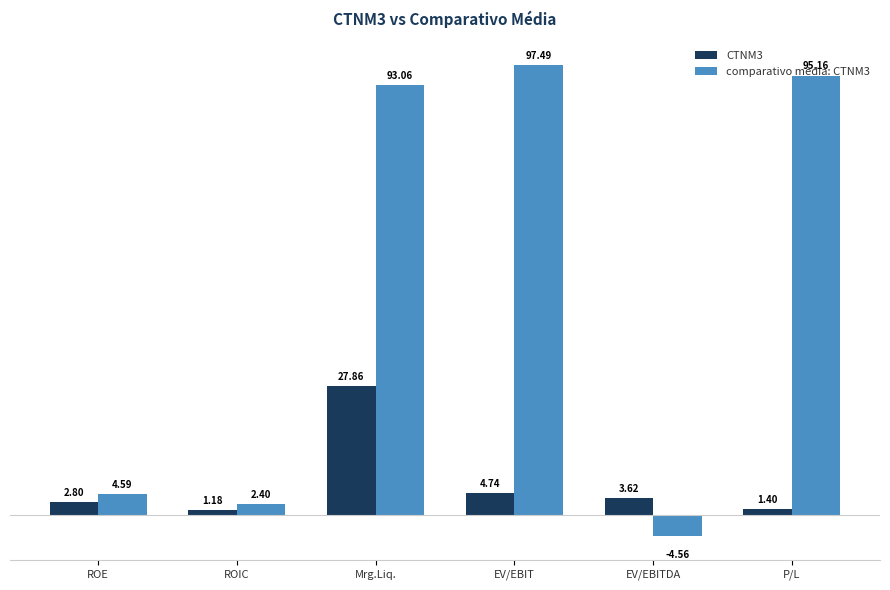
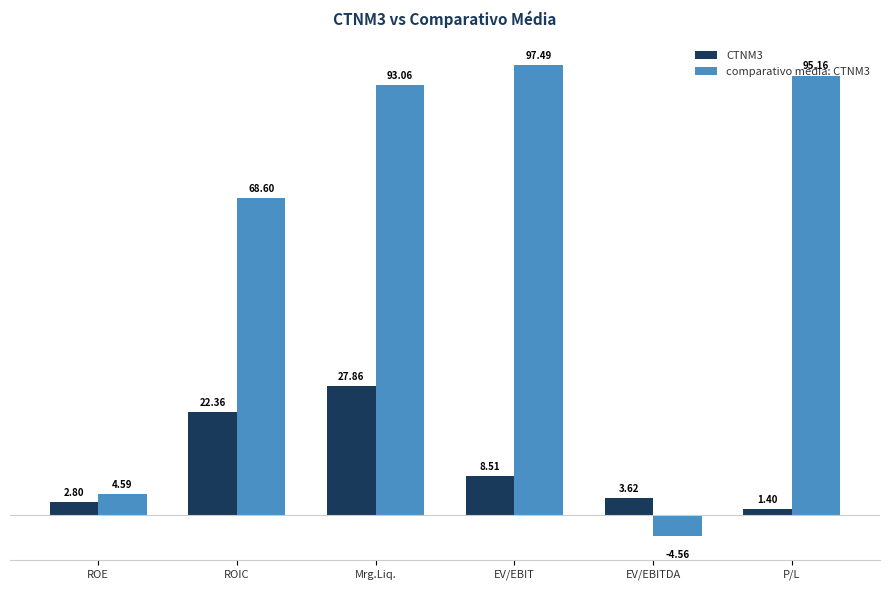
  {
    "CTNM3": {
      "ROE": 2.80,
-     "ROIC": 1.18,
+     "ROIC": 22.36,
      "Mrg.Liq.": 27.86,
-     "EV/EBIT": 4.74,
+     "EV/EBIT": 8.51,
      "EV/EBITDA": 3.62,
      "P/L": 1.40
    },
    "comparativo media: CTNM3": {
      "ROE": 4.59,
-     "ROIC": 2.40,
+     "ROIC": 68.60,
      "Mrg.Liq.": 93.06,
      "EV/EBIT": 97.49,
      "EV/EBITDA": -4.56,
      "P/L": 95.16
    }
  }
